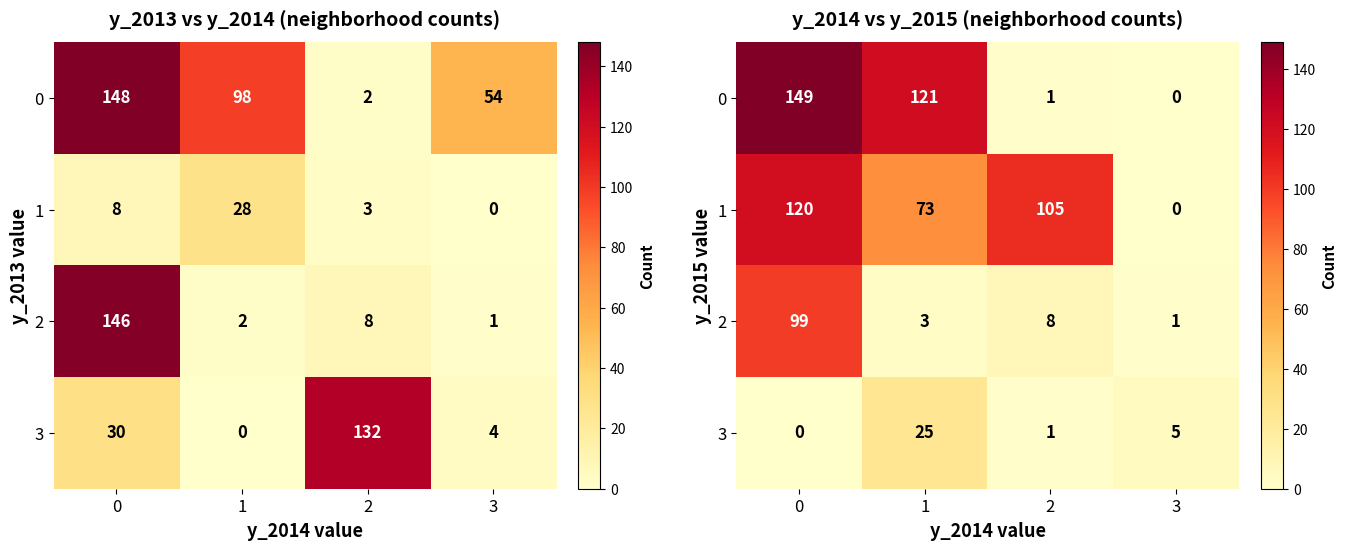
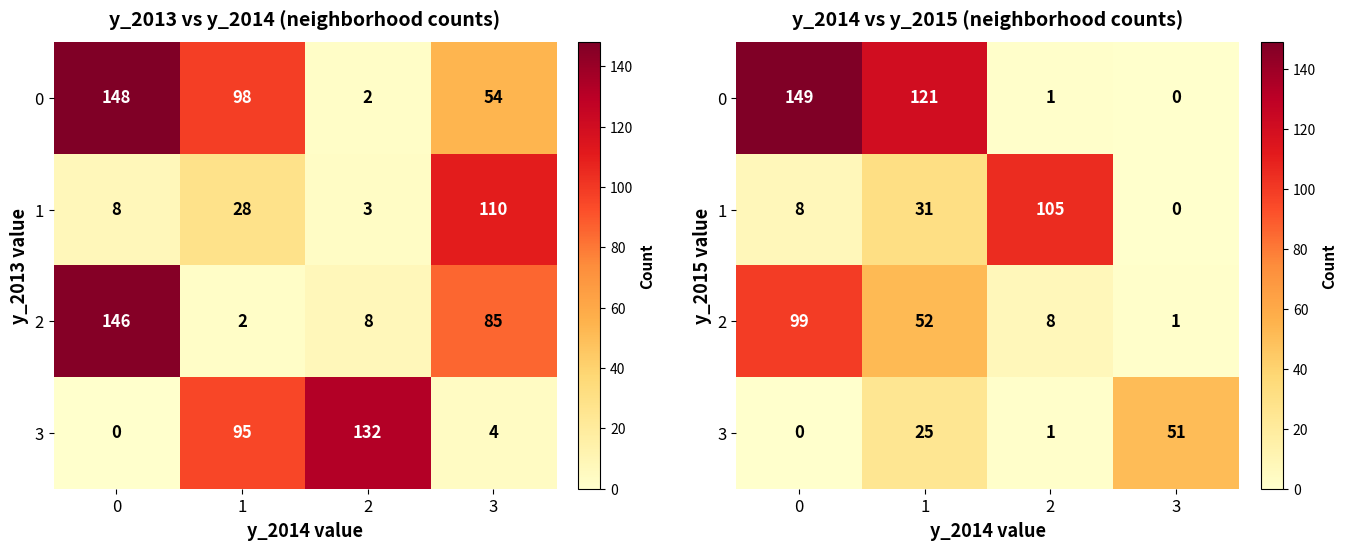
  {
    "y_2013 vs y_2014 (neighborhood counts)": {
      "0": {
        "0": 148,
        "1": 98,
        "2": 2,
        "3": 54
      },
      "1": {
        "0": 8,
        "1": 28,
        "2": 3,
-       "3": 0
+       "3": 110
      },
      "2": {
        "0": 146,
        "1": 2,
        "2": 8,
-       "3": 1
+       "3": 85
      },
      "3": {
-       "0": 30,
-       "1": 0,
+       "0": 0,
+       "1": 95,
        "2": 132,
        "3": 4
      }
    },
    "y_2014 vs y_2015 (neighborhood counts)": {
      "0": {
        "0": 149,
        "1": 121,
        "2": 1,
        "3": 0
      },
      "1": {
-       "0": 120,
-       "1": 73,
+       "0": 8,
+       "1": 31,
        "2": 105,
        "3": 0
      },
      "2": {
        "0": 99,
-       "1": 3,
+       "1": 52,
        "2": 8,
        "3": 1
      },
      "3": {
        "0": 0,
        "1": 25,
        "2": 1,
-       "3": 5
+       "3": 51
      }
    }
  }
